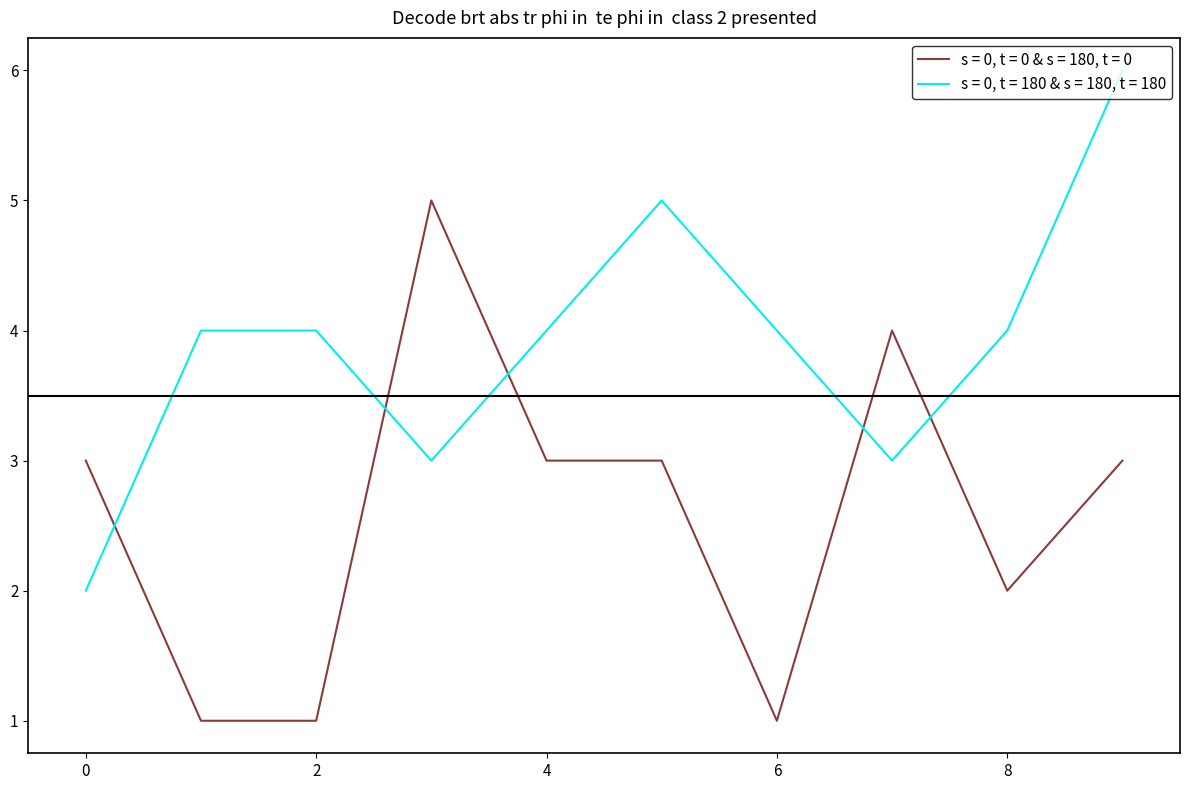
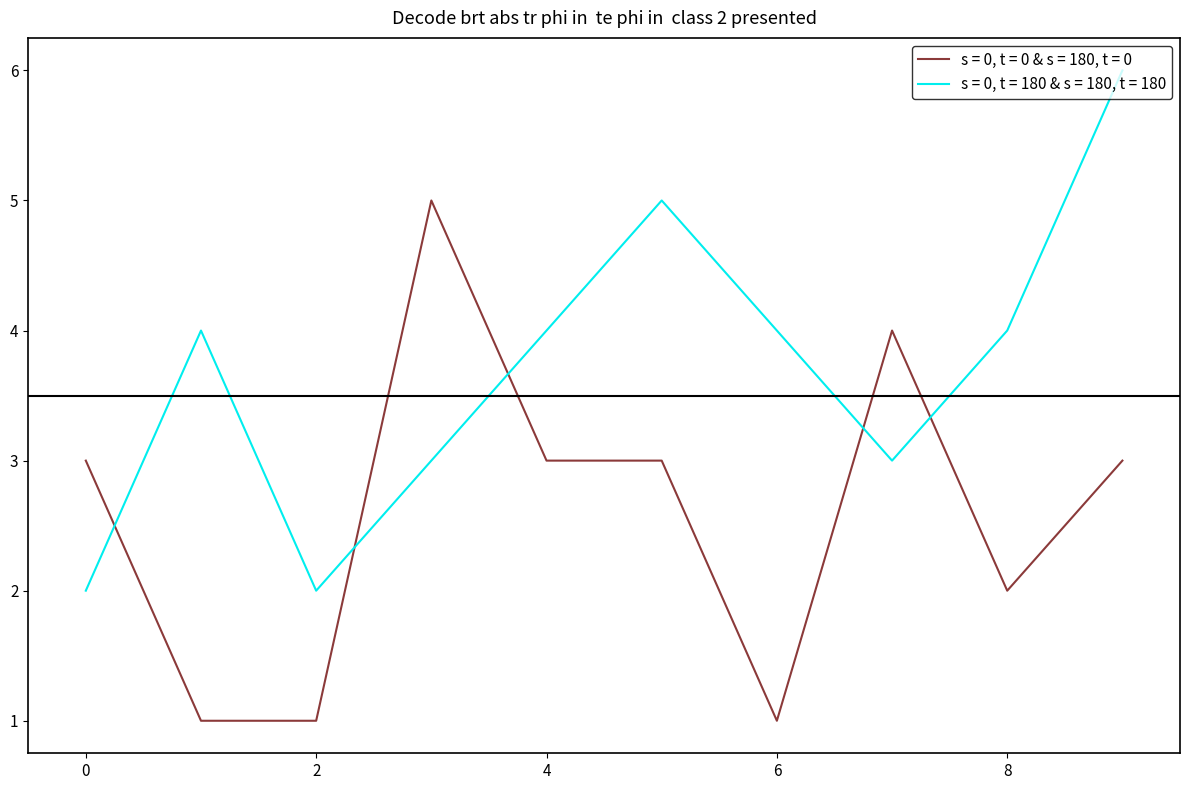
  {
    "s = 0, t = 0 & s = 180, t = 0": {
      "0": 3,
      "2": 1,
      "4": 3,
      "6": 1,
      "8": 2
    },
    "s = 0, t = 180 & s = 180, t = 180": {
      "0": 2,
-     "2": 4,
+     "2": 2,
      "4": 4,
      "6": 4,
      "8": 4
    }
  }
